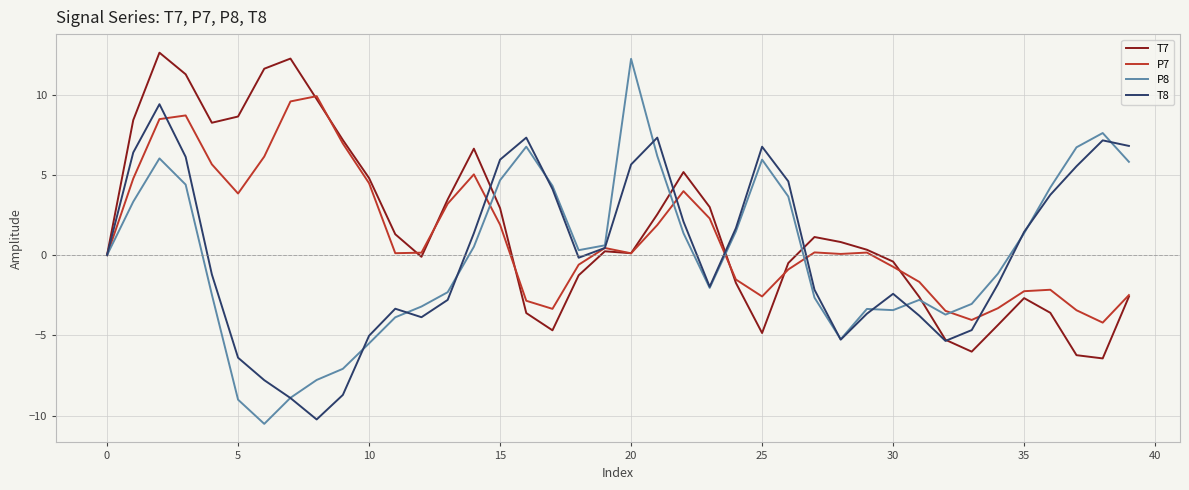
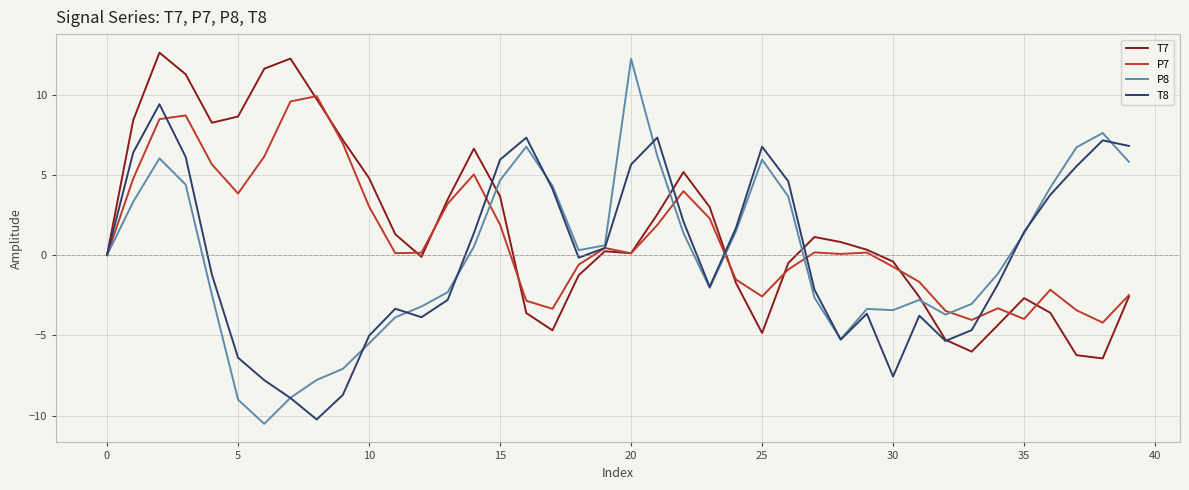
  {
    "T7": {
      "5": 8.6,
      "10": 4.8,
-     "15": 2.9,
+     "15": 3.7,
      "25": -4.9,
      "30": -0.4,
      "35": -2.7
    },
    "P7": {
      "5": 3.8,
-     "10": 4.5,
+     "10": 3.0,
      "15": 1.9,
      "25": -2.6,
      "30": -0.7,
-     "35": -2.2
+     "35": -4.0
    },
    "P8": {
      "5": -9.0,
      "10": -5.5,
      "15": 4.7,
      "20": 12.2,
      "25": 6.0,
      "30": -3.4
    },
    "T8": {
      "5": -6.4,
      "10": -5.0,
      "15": 6.0,
      "20": 5.7,
      "25": 6.8,
-     "30": -2.4
+     "30": -7.6
    }
  }
